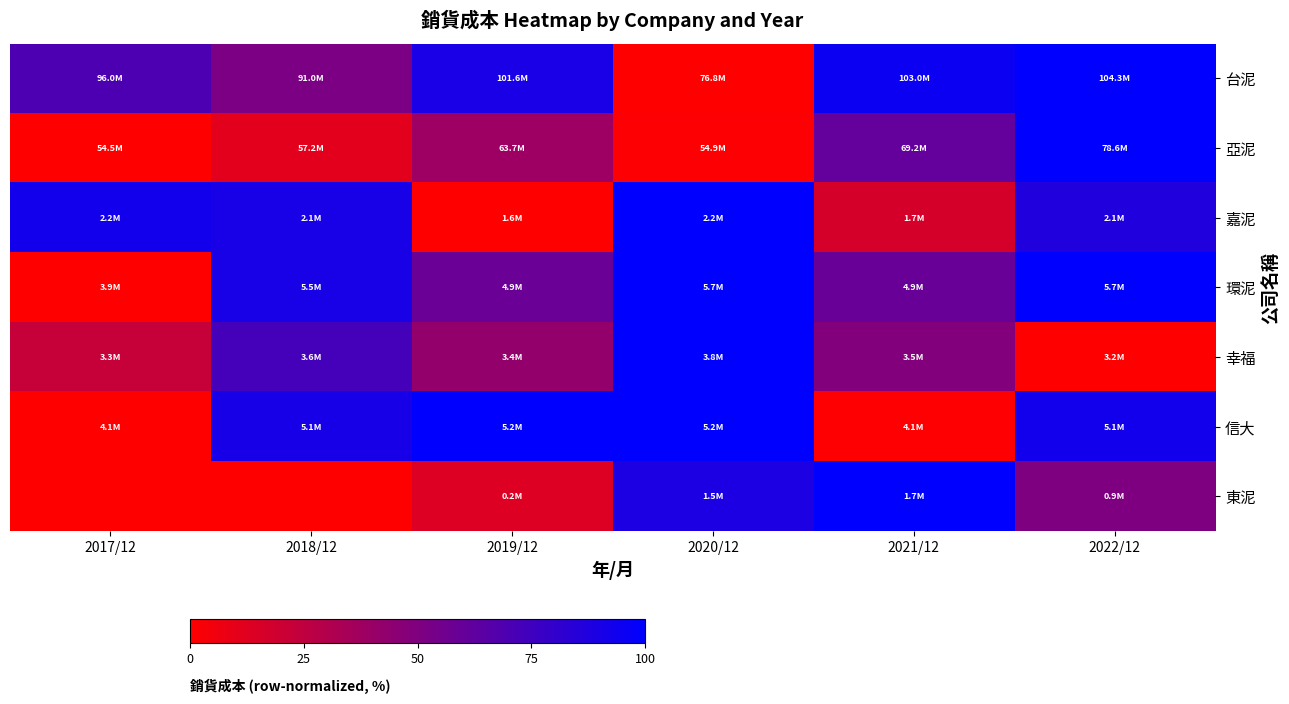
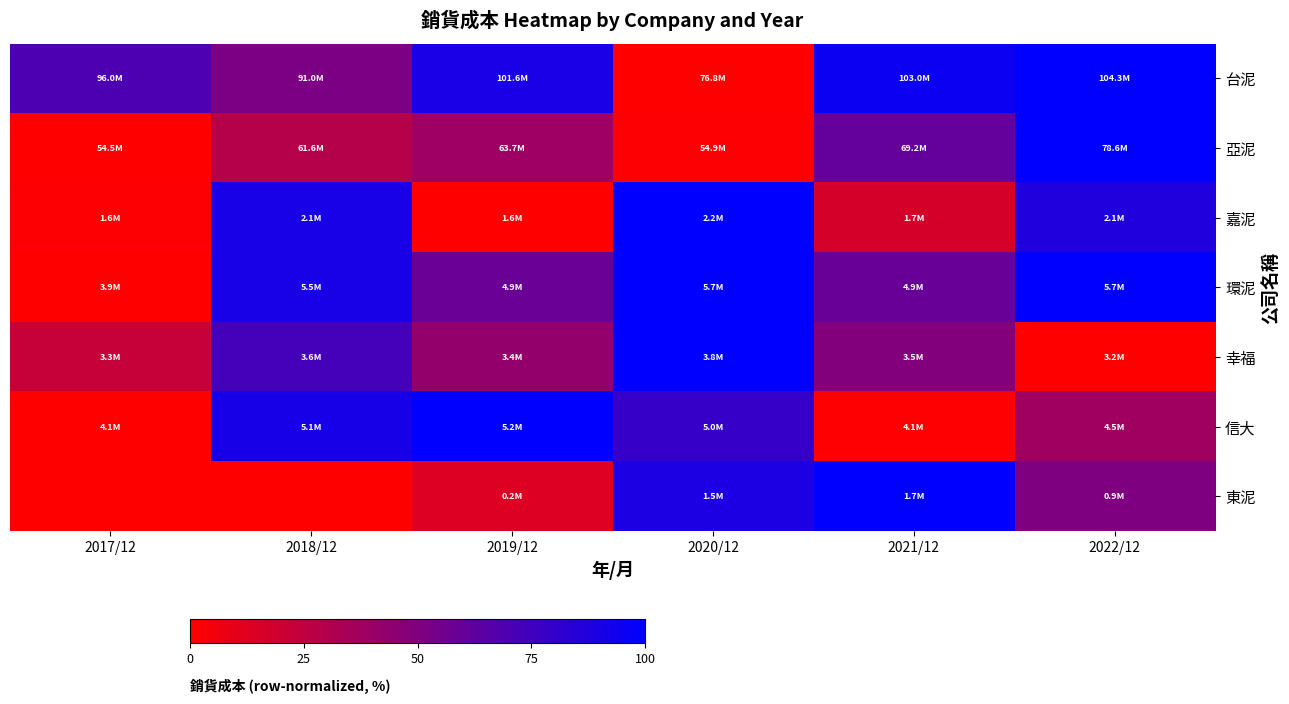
  {
    "台泥": {
      "2017/12": "96.0M",
      "2018/12": "91.0M",
      "2019/12": "101.6M",
      "2020/12": "76.8M",
      "2021/12": "103.0M",
      "2022/12": "104.3M"
    },
    "亞泥": {
      "2017/12": "54.5M",
-     "2018/12": "57.2M",
+     "2018/12": "61.6M",
      "2019/12": "63.7M",
      "2020/12": "54.9M",
      "2021/12": "69.2M",
      "2022/12": "78.6M"
    },
    "嘉泥": {
-     "2017/12": "2.2M",
+     "2017/12": "1.6M",
      "2018/12": "2.1M",
      "2019/12": "1.6M",
      "2020/12": "2.2M",
      "2021/12": "1.7M",
      "2022/12": "2.1M"
    },
    "環泥": {
      "2017/12": "3.9M",
      "2018/12": "5.5M",
      "2019/12": "4.9M",
      "2020/12": "5.7M",
      "2021/12": "4.9M",
      "2022/12": "5.7M"
    },
    "幸福": {
      "2017/12": "3.3M",
      "2018/12": "3.6M",
      "2019/12": "3.4M",
      "2020/12": "3.8M",
      "2021/12": "3.5M",
      "2022/12": "3.2M"
    },
    "信大": {
      "2017/12": "4.1M",
      "2018/12": "5.1M",
      "2019/12": "5.2M",
-     "2020/12": "5.2M",
+     "2020/12": "5.0M",
      "2021/12": "4.1M",
-     "2022/12": "5.1M"
+     "2022/12": "4.5M"
    },
    "東泥": {
      "2019/12": "0.2M",
      "2020/12": "1.5M",
      "2021/12": "1.7M",
      "2022/12": "0.9M"
    }
  }
